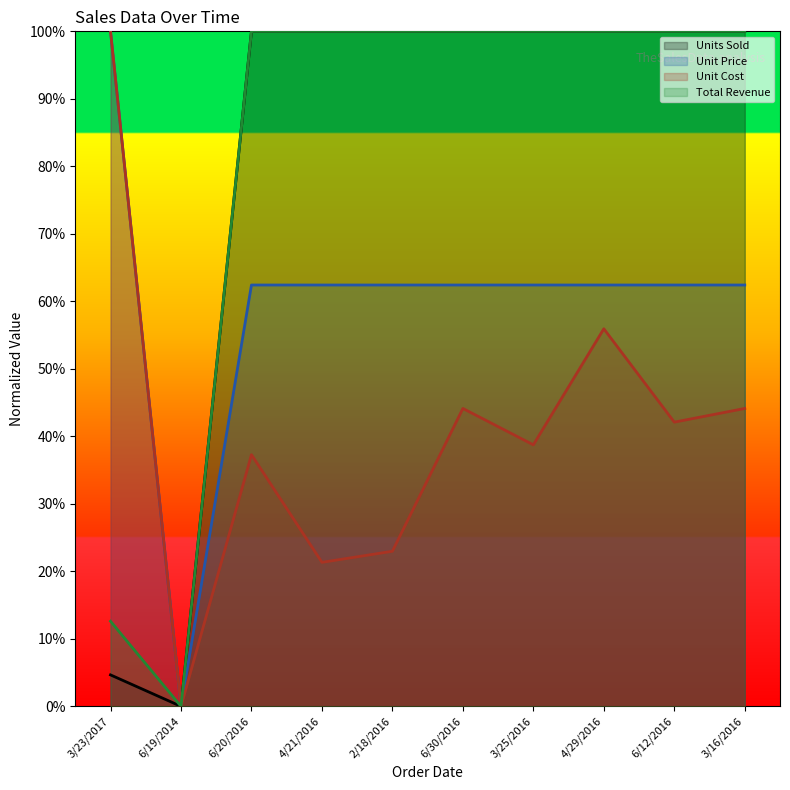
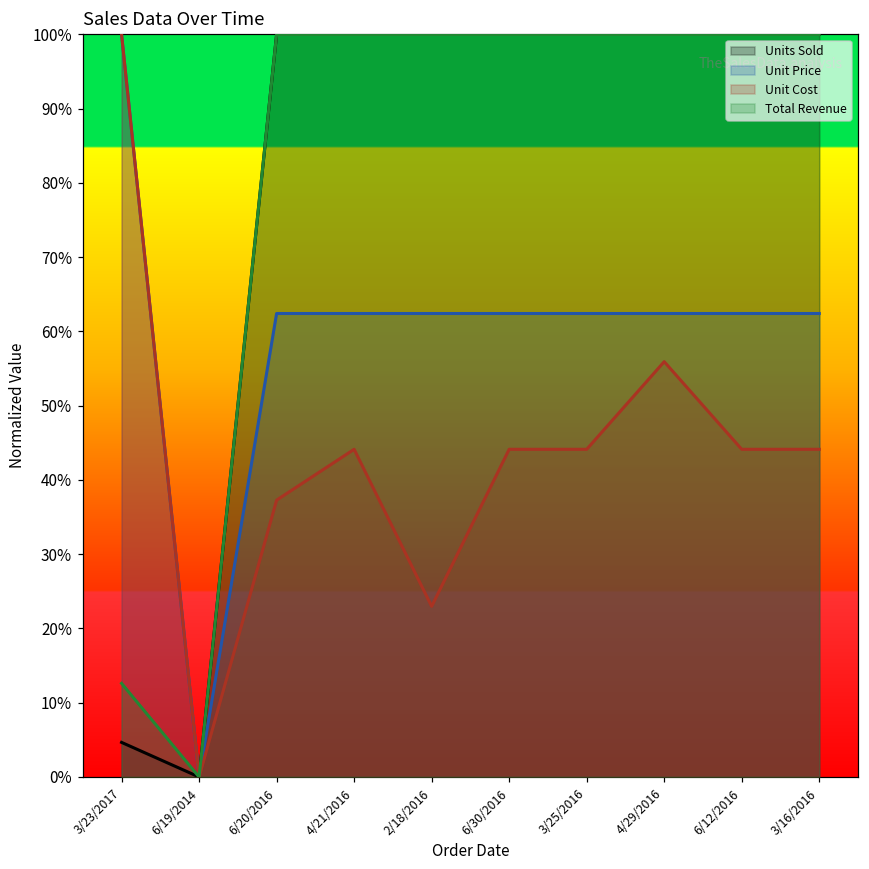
  {
    "Unit Cost": {
      "6/20/2016": "37%",
-     "4/21/2016": "21%",
+     "4/21/2016": "44%",
      "2/18/2016": "23%",
      "6/30/2016": "44%",
-     "3/25/2016": "39%",
+     "3/25/2016": "44%",
      "4/29/2016": "56%",
-     "6/12/2016": "42%",
+     "6/12/2016": "44%",
      "3/16/2016": "44%"
    }
  }
